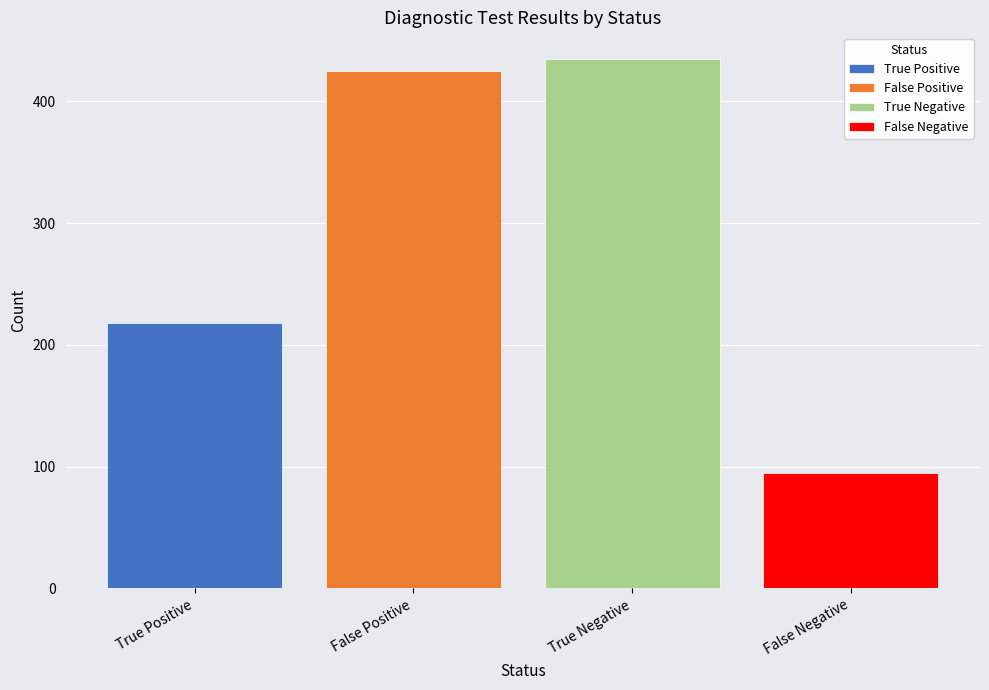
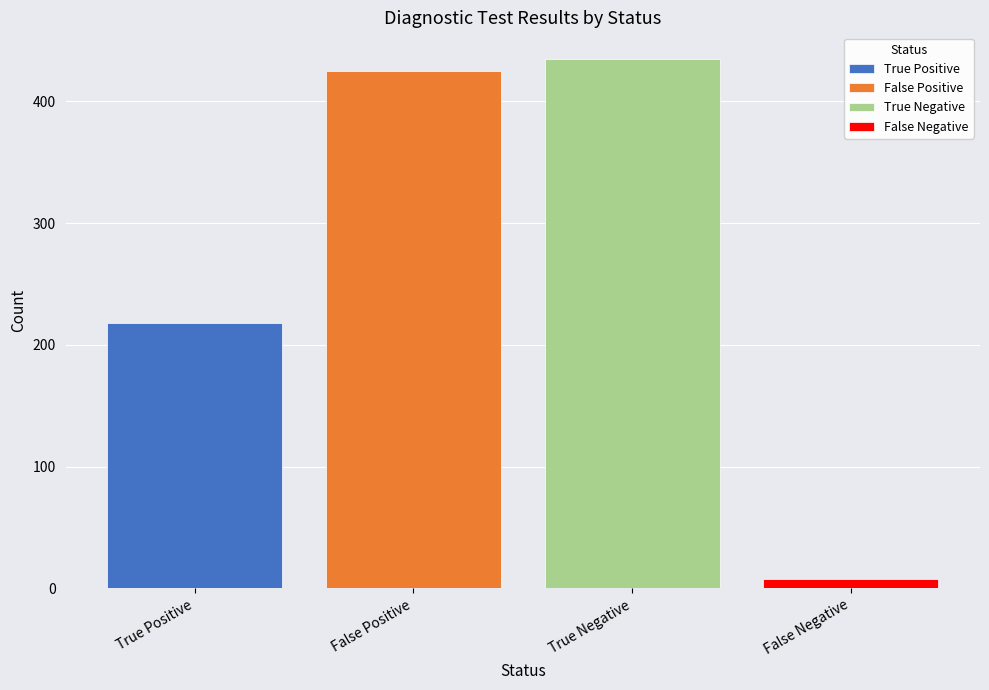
  {
    "True Positive": 218,
    "False Positive": 425,
    "True Negative": 435,
-   "False Negative": 95
+   "False Negative": 8
  }
